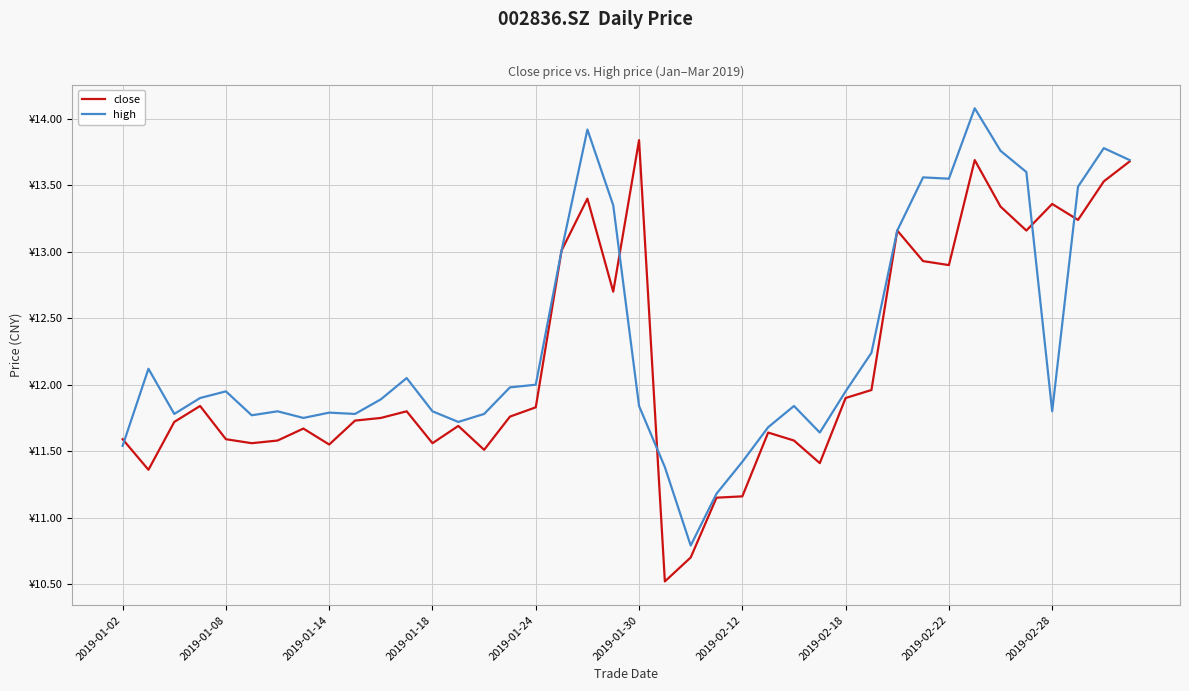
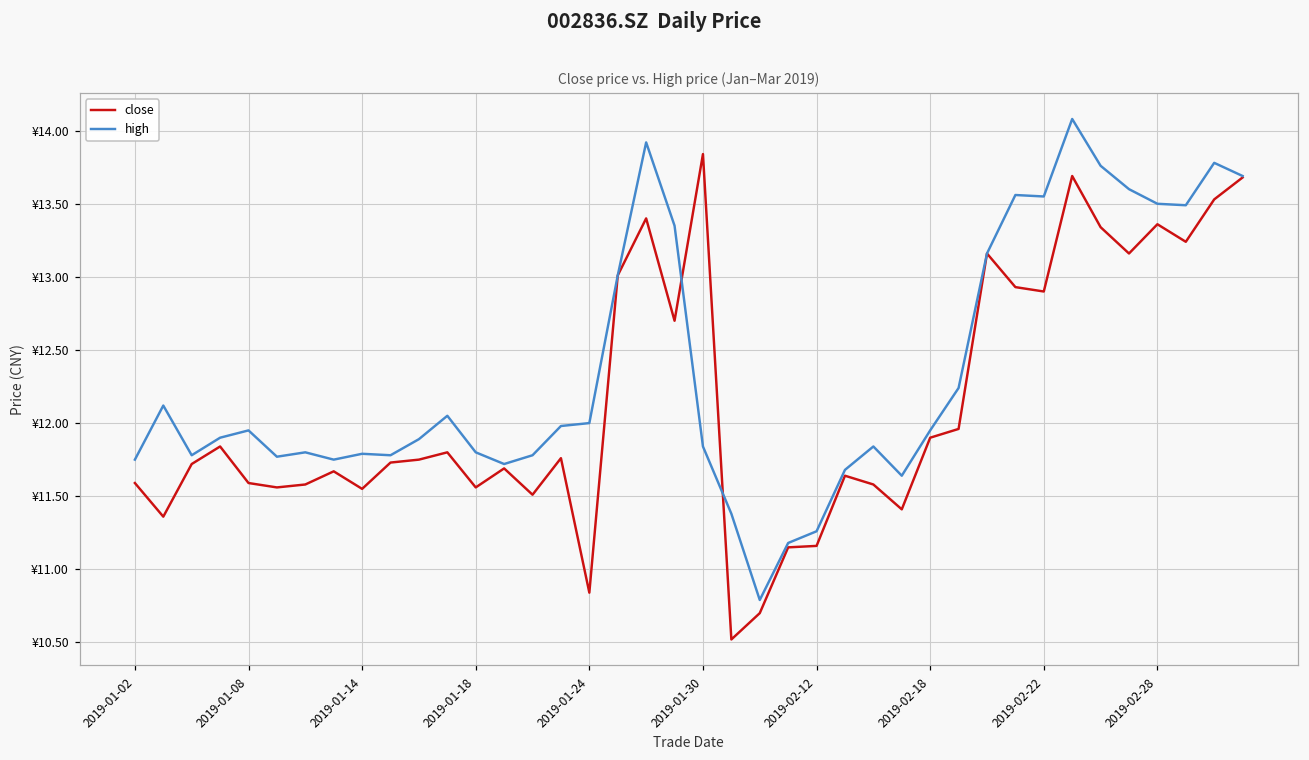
  {
    "close": {
      "2019-01-02": "¥11.59",
      "2019-01-08": "¥11.59",
      "2019-01-14": "¥11.55",
      "2019-01-18": "¥11.56",
-     "2019-01-24": "¥11.83",
+     "2019-01-24": "¥10.84",
      "2019-01-30": "¥13.84",
      "2019-02-12": "¥11.16",
      "2019-02-18": "¥11.90",
      "2019-02-22": "¥12.90",
      "2019-02-28": "¥13.36"
    },
    "high": {
-     "2019-01-02": "¥11.54",
+     "2019-01-02": "¥11.75",
      "2019-01-08": "¥11.95",
      "2019-01-14": "¥11.79",
      "2019-01-18": "¥11.80",
      "2019-01-24": "¥12.00",
      "2019-01-30": "¥11.84",
-     "2019-02-12": "¥11.42",
+     "2019-02-12": "¥11.26",
      "2019-02-18": "¥11.95",
      "2019-02-22": "¥13.55",
-     "2019-02-28": "¥11.8"
+     "2019-02-28": "¥13.5"
    }
  }
